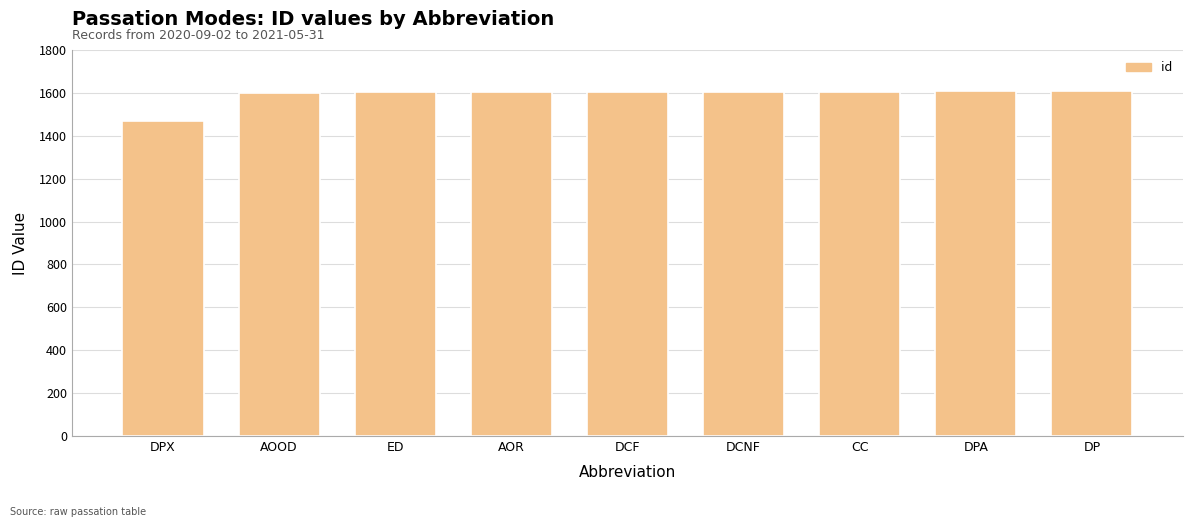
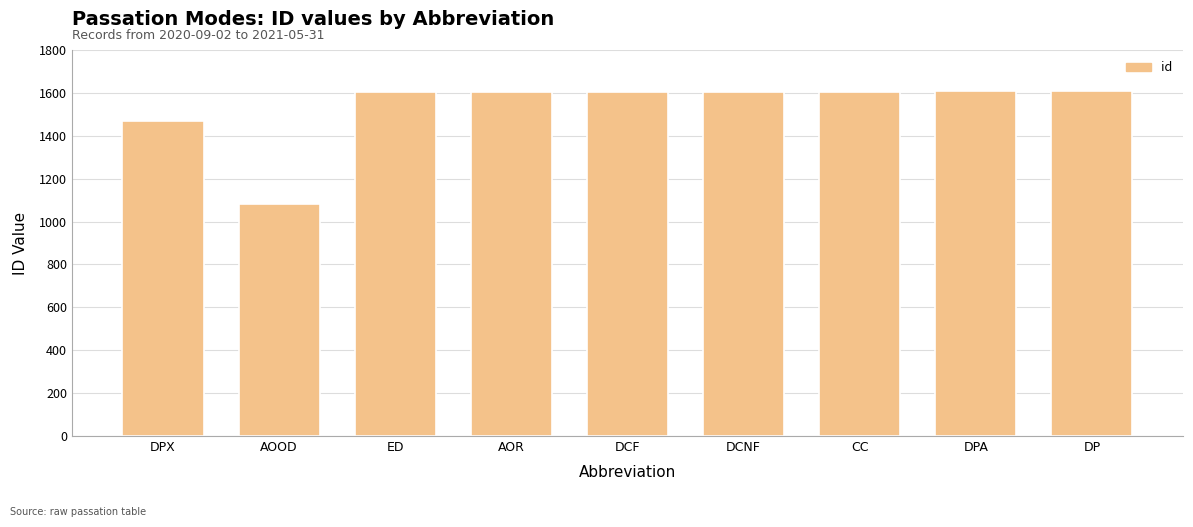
  {
    "DPX": 1470,
-   "AOOD": 1600,
+   "AOOD": 1080,
    "ED": 1600,
    "AOR": 1600,
    "DCF": 1600,
    "DCNF": 1610,
    "CC": 1610,
    "DPA": 1610,
    "DP": 1610
  }
